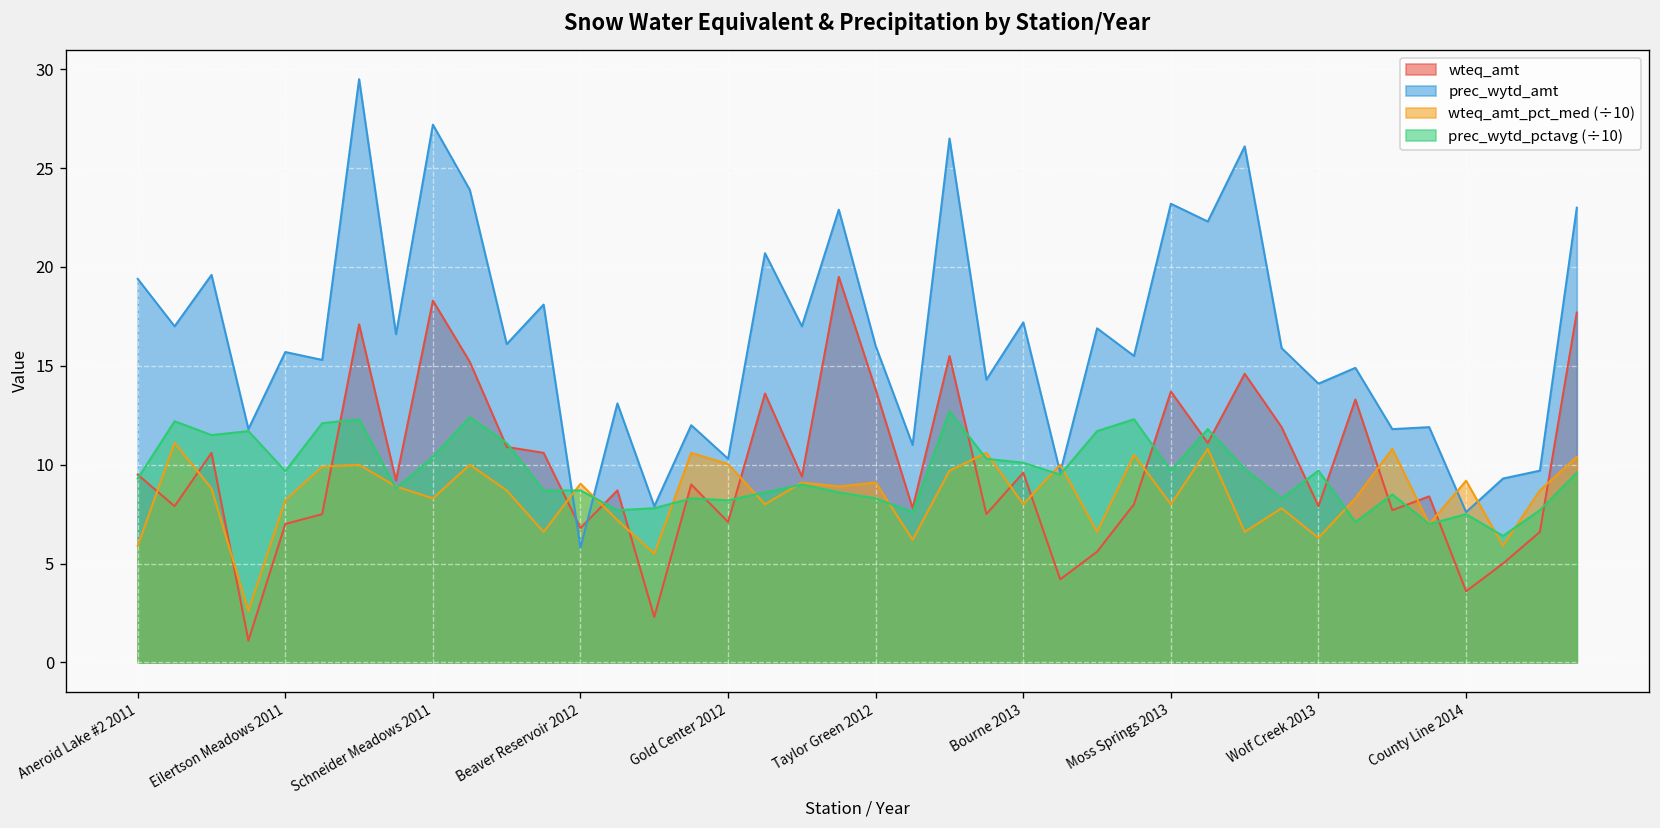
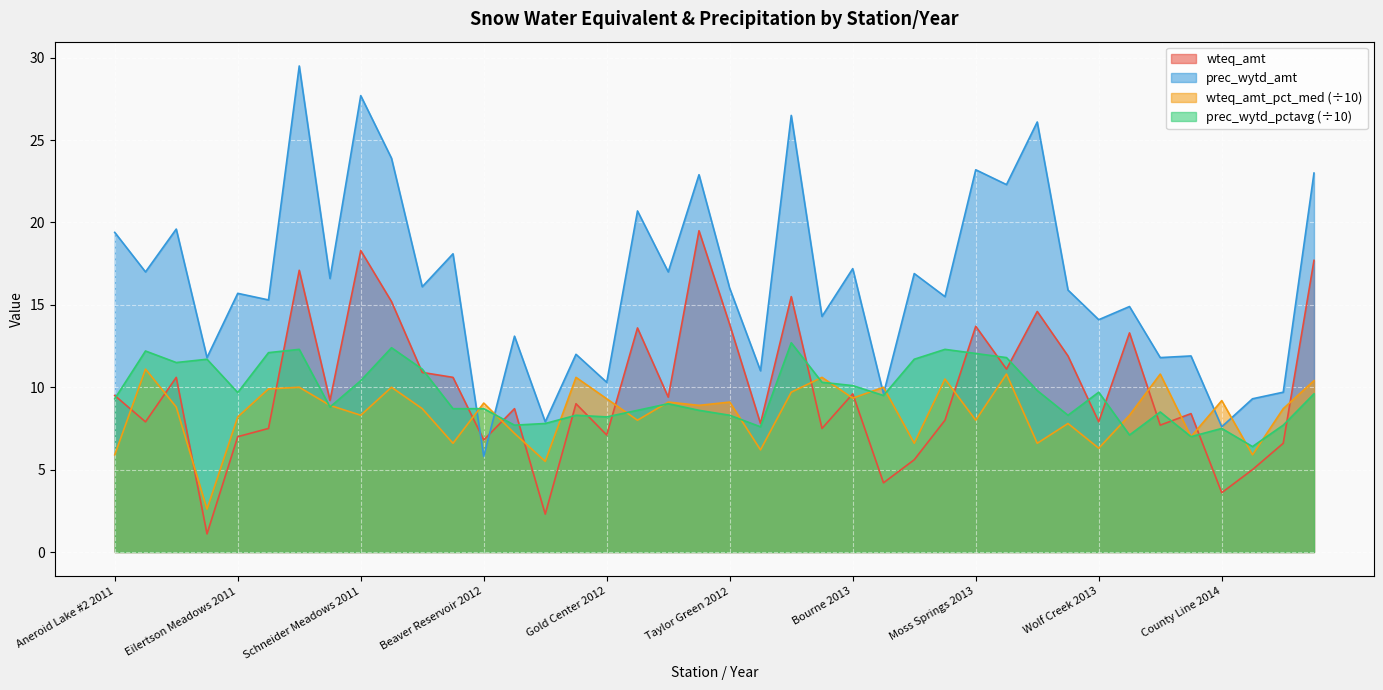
  {
    "wteq_amt": {
      "Aneroid Lake #2 2011": 9.5,
      "Eilertson Meadows 2011": 7.0,
      "Schneider Meadows 2011": 18.3,
      "Beaver Reservoir 2012": 6.8,
      "Gold Center 2012": 7.1,
      "Taylor Green 2012": 13.8,
      "Bourne 2013": 9.6,
      "Moss Springs 2013": 13.7,
      "Wolf Creek 2013": 7.9,
      "County Line 2014": 3.6
    },
    "prec_wytd_amt": {
      "Aneroid Lake #2 2011": 19.4,
      "Eilertson Meadows 2011": 15.7,
-     "Schneider Meadows 2011": 27.2,
+     "Schneider Meadows 2011": 27.7,
      "Beaver Reservoir 2012": 5.8,
      "Gold Center 2012": 10.3,
      "Taylor Green 2012": 16.0,
      "Bourne 2013": 17.2,
      "Moss Springs 2013": 23.2,
      "Wolf Creek 2013": 14.1
    },
    "wteq_amt_pct_med (÷10)": {
      "Aneroid Lake #2 2011": 5.9,
      "Eilertson Meadows 2011": 8.2,
      "Schneider Meadows 2011": 8.3,
      "Beaver Reservoir 2012": 9.0,
-     "Gold Center 2012": 10.0,
+     "Gold Center 2012": 9.3,
      "Taylor Green 2012": 9.1,
-     "Bourne 2013": 8.0,
+     "Bourne 2013": 9.3,
      "Moss Springs 2013": 8.0,
      "Wolf Creek 2013": 6.3,
      "County Line 2014": 9.2
    },
    "prec_wytd_pctavg (÷10)": {
      "Aneroid Lake #2 2011": 9.3,
      "Eilertson Meadows 2011": 9.7,
      "Schneider Meadows 2011": 10.4,
      "Beaver Reservoir 2012": 8.7,
      "Gold Center 2012": 8.2,
      "Taylor Green 2012": 8.3,
      "Bourne 2013": 10.1,
-     "Moss Springs 2013": 9.7,
+     "Moss Springs 2013": 12.1,
      "Wolf Creek 2013": 9.7
    }
  }
